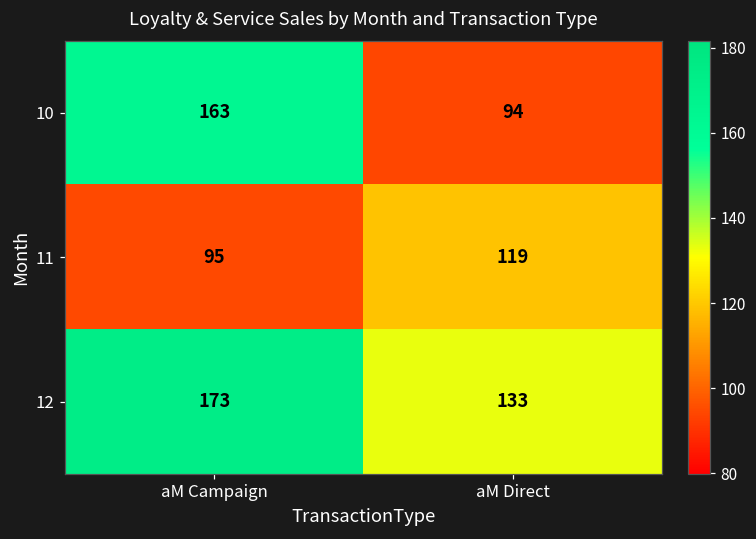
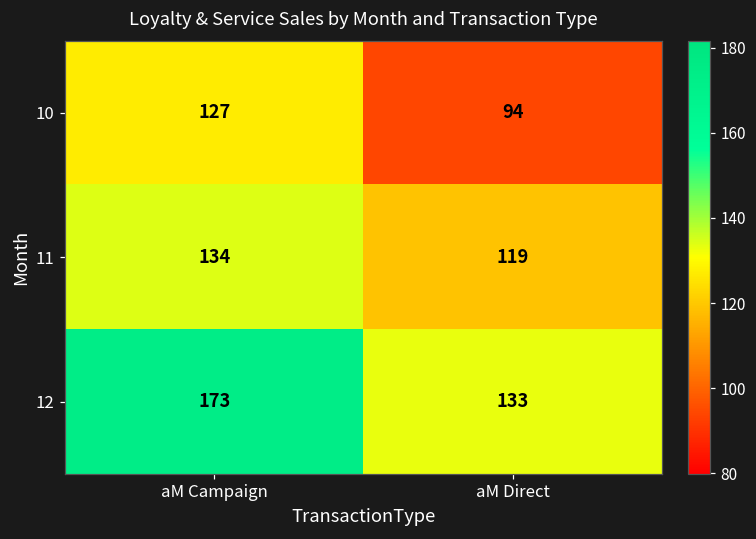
  {
    "10": {
-     "aM Campaign": 163,
+     "aM Campaign": 127,
      "aM Direct": 94
    },
    "11": {
-     "aM Campaign": 95,
+     "aM Campaign": 134,
      "aM Direct": 119
    },
    "12": {
      "aM Campaign": 173,
      "aM Direct": 133
    }
  }
